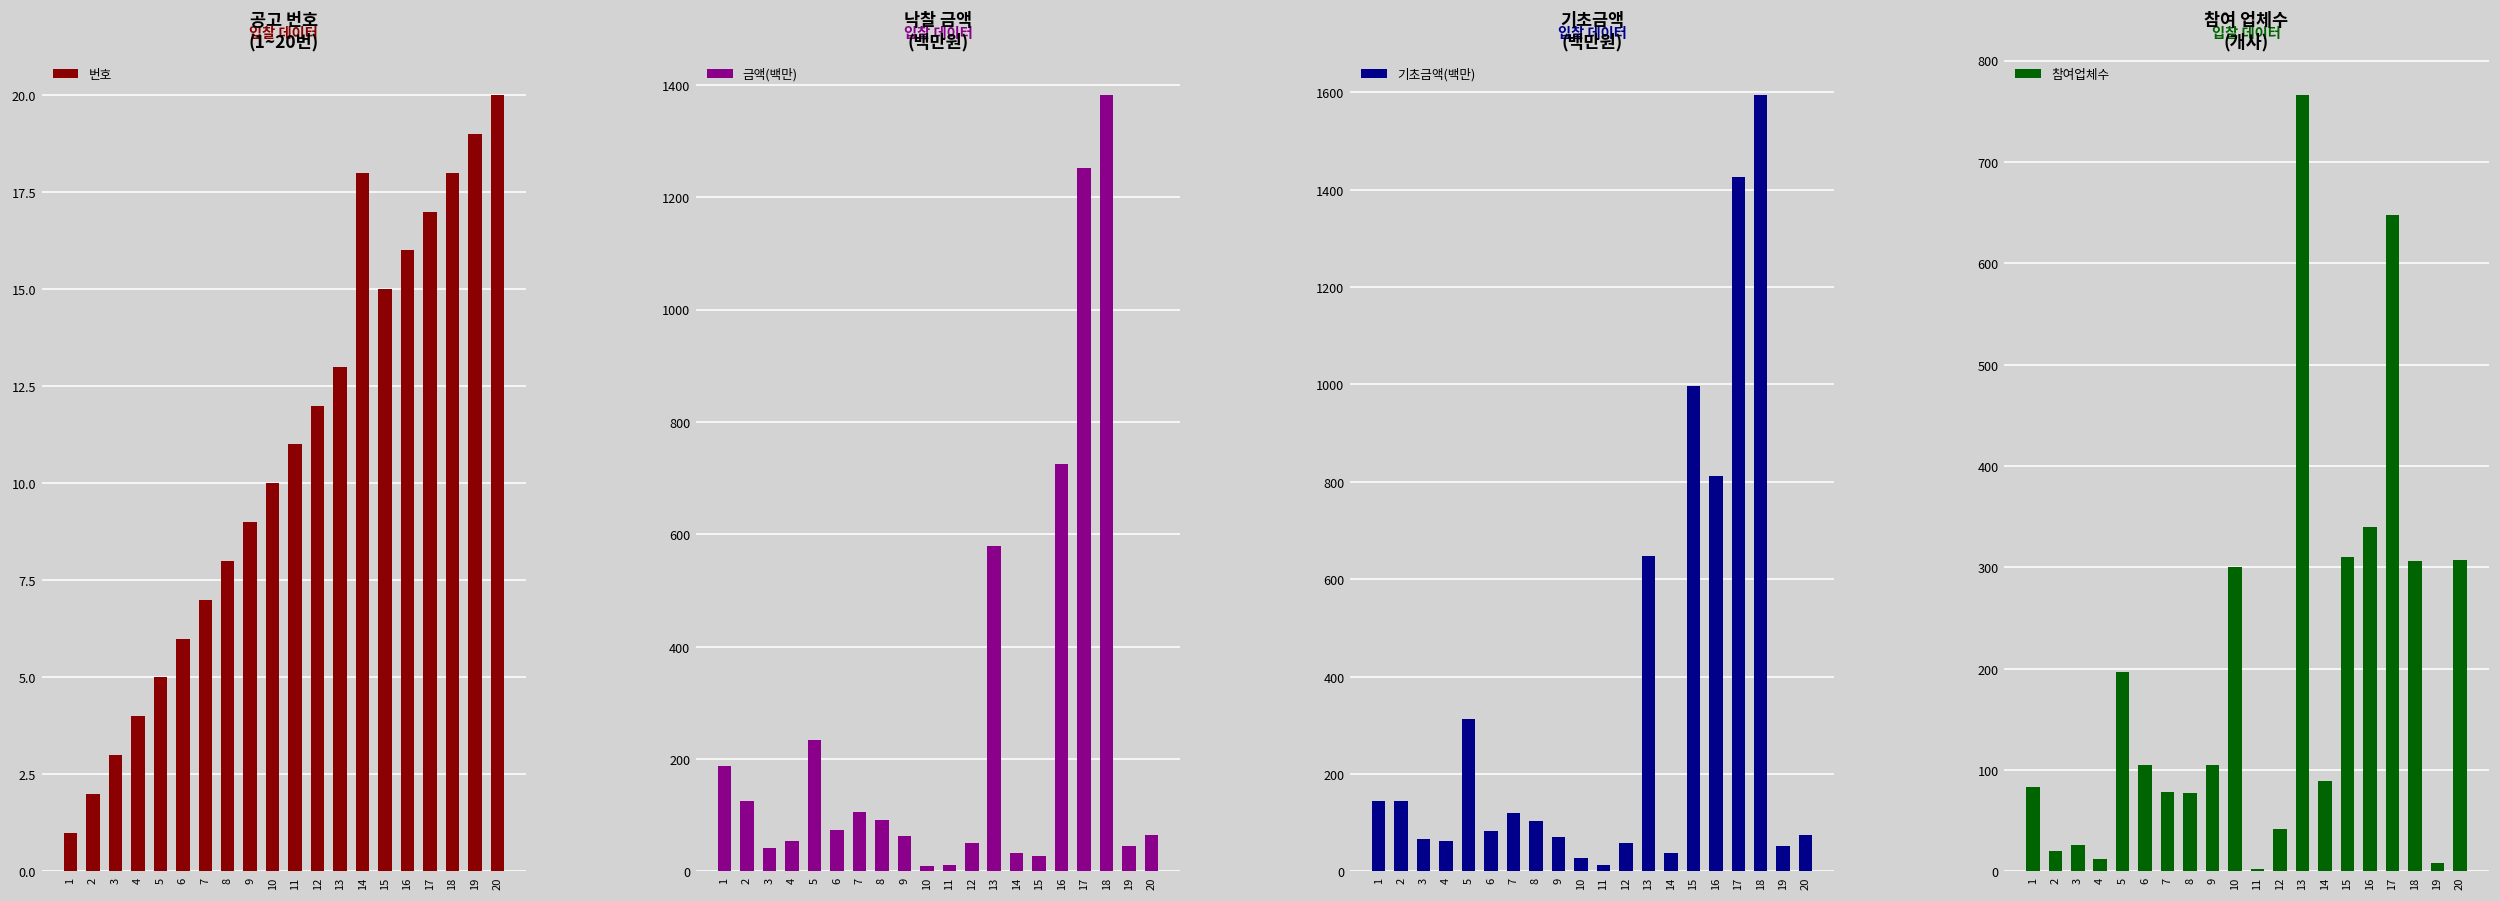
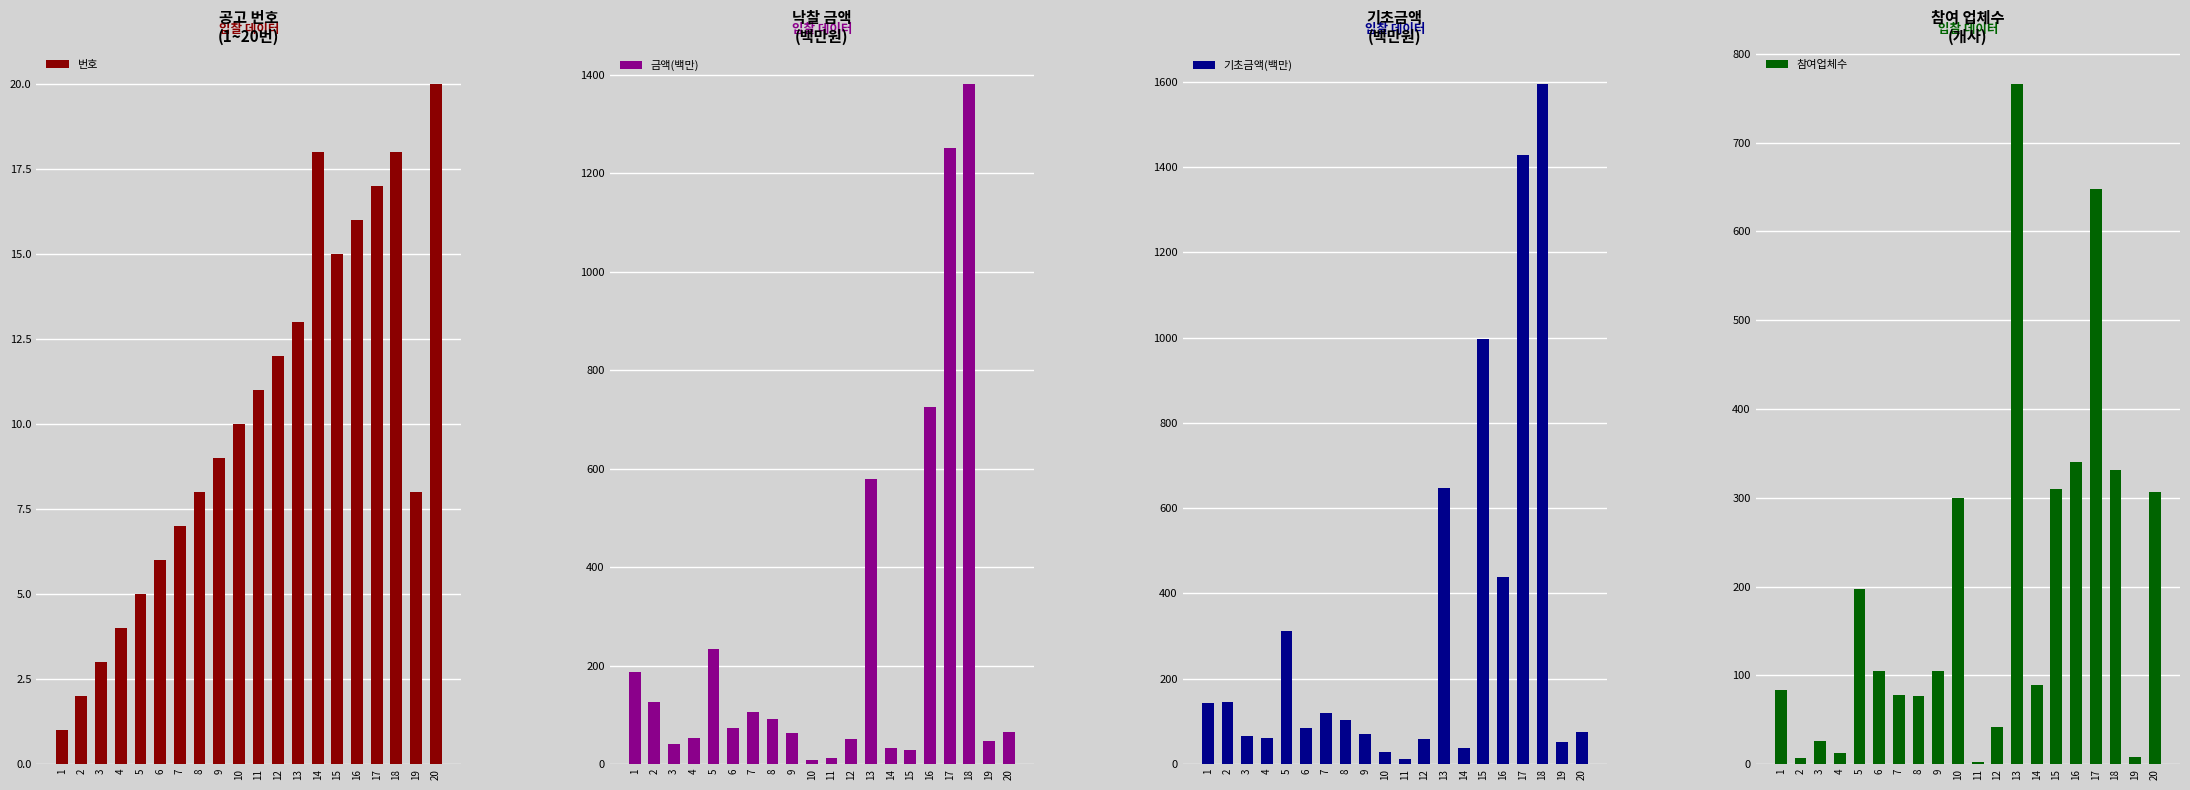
  {
    "공고 번호 (1~20번)": {
      "1": 1,
      "2": 2,
      "3": 3,
      "4": 4,
      "5": 5,
      "6": 6,
      "7": 7,
      "8": 8,
      "9": 9,
      "10": 10,
      "11": 11,
      "12": 12,
      "13": 13,
      "14": 18,
      "15": 15,
      "16": 16,
      "17": 17,
      "18": 18,
-     "19": 19,
+     "19": 8,
      "20": 20
    },
    "낙찰 금액 (백만원)": {
      "1": 190,
      "2": 130,
      "3": 40,
      "4": 50,
      "5": 230,
      "6": 70,
      "7": 110,
      "8": 90,
      "9": 60,
      "10": 10,
      "11": 10,
      "12": 50,
      "13": 580,
      "14": 30,
      "15": 30,
      "16": 730,
      "17": 1250,
      "18": 1380,
      "19": 50,
      "20": 70
    },
    "기초금액 (백만원)": {
      "1": 140,
      "2": 150,
      "3": 70,
      "4": 60,
      "5": 310,
      "6": 80,
      "7": 120,
      "8": 100,
      "9": 70,
      "10": 30,
      "11": 10,
      "12": 60,
      "13": 650,
      "14": 40,
      "15": 1000,
-     "16": 810,
+     "16": 440,
      "17": 1430,
      "18": 1590,
      "19": 50,
      "20": 80
    },
    "참여 업체수 (개사)": {
      "1": 80,
-     "2": 20,
+     "2": 10,
      "3": 30,
      "4": 10,
      "5": 200,
      "6": 110,
      "7": 80,
      "8": 80,
      "9": 110,
      "10": 300,
      "12": 40,
      "13": 770,
      "14": 90,
      "15": 310,
      "16": 340,
      "17": 650,
-     "18": 310,
+     "18": 330,
      "19": 10,
      "20": 310
    }
  }
